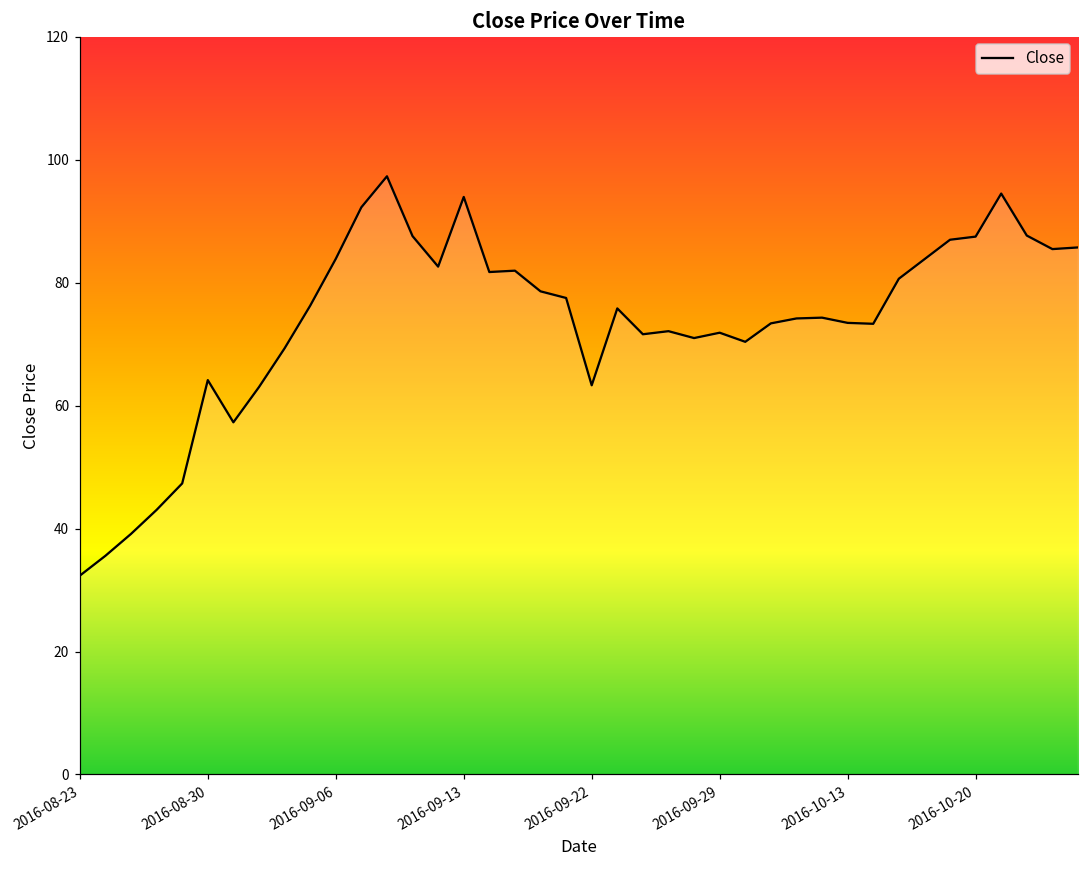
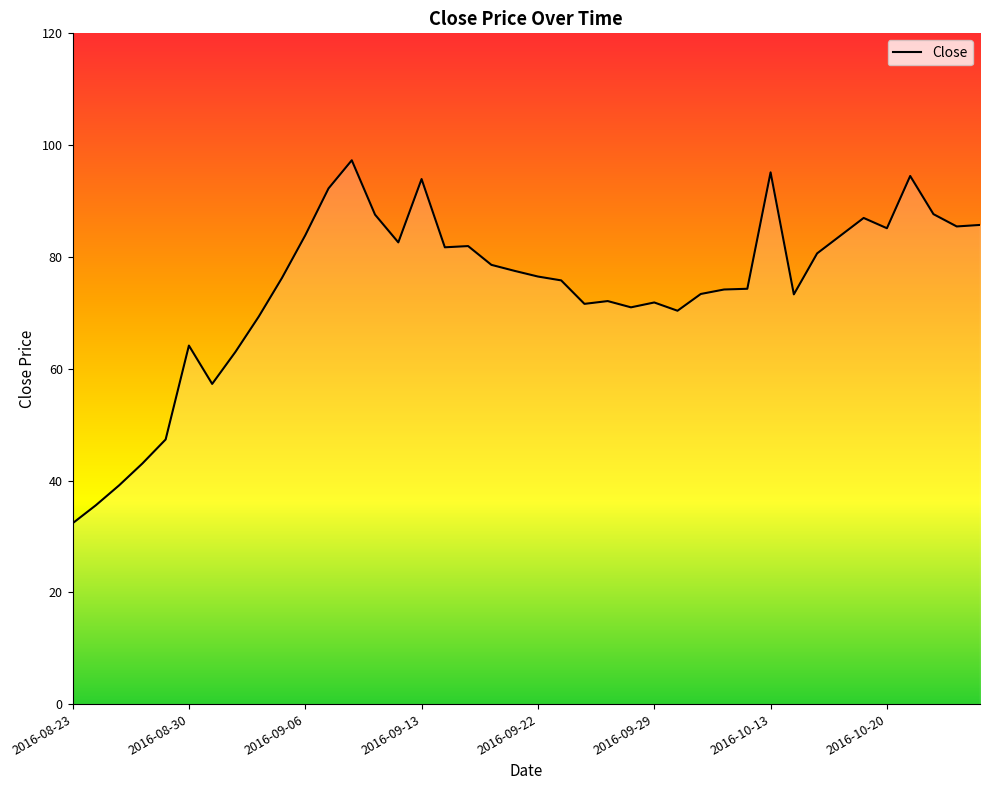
  {
    "2016-08-23": 32,
    "2016-08-30": 64,
    "2016-09-06": 84,
    "2016-09-13": 94,
-   "2016-09-22": 63,
+   "2016-09-22": 76,
    "2016-09-29": 72,
-   "2016-10-13": 73,
-   "2016-10-20": 87
+   "2016-10-13": 95,
+   "2016-10-20": 85
  }
